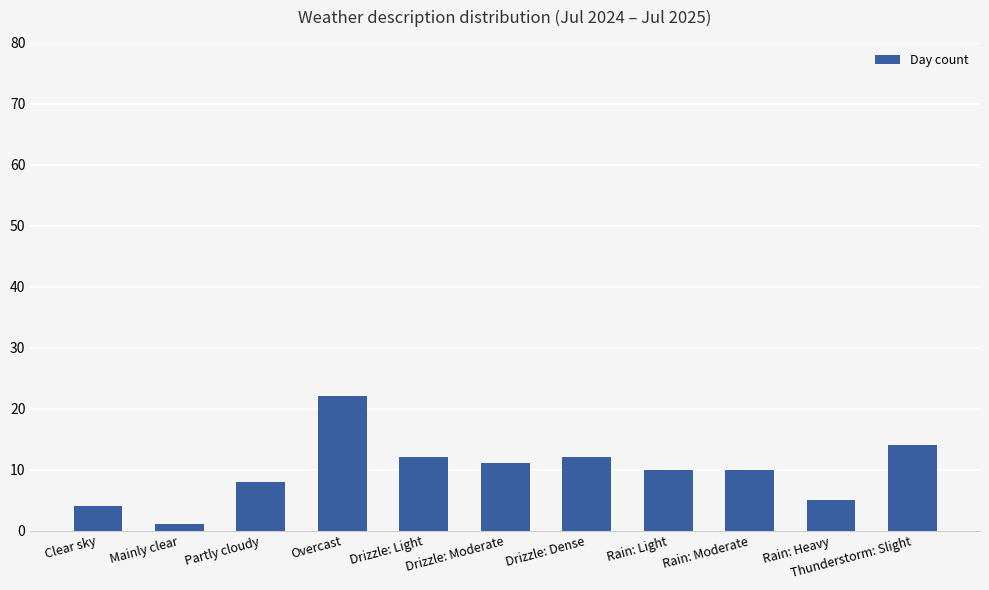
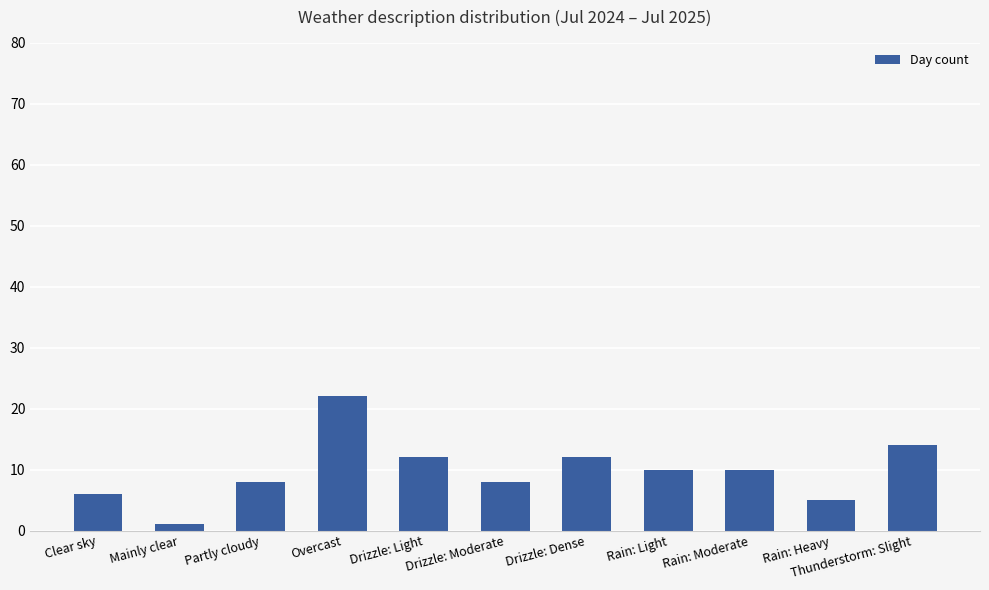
  {
-   "Clear sky": 4,
+   "Clear sky": 6,
    "Mainly clear": 1,
    "Partly cloudy": 8,
    "Overcast": 22,
    "Drizzle: Light": 12,
-   "Drizzle: Moderate": 11,
+   "Drizzle: Moderate": 8,
    "Drizzle: Dense": 12,
    "Rain: Light": 10,
    "Rain: Moderate": 10,
    "Rain: Heavy": 5,
    "Thunderstorm: Slight": 14
  }
